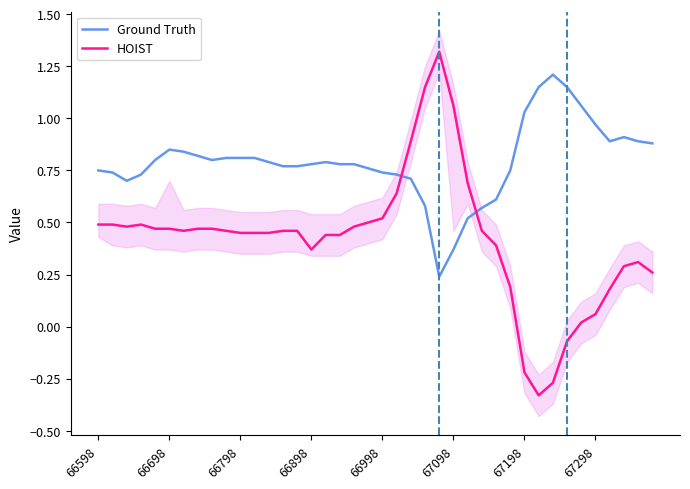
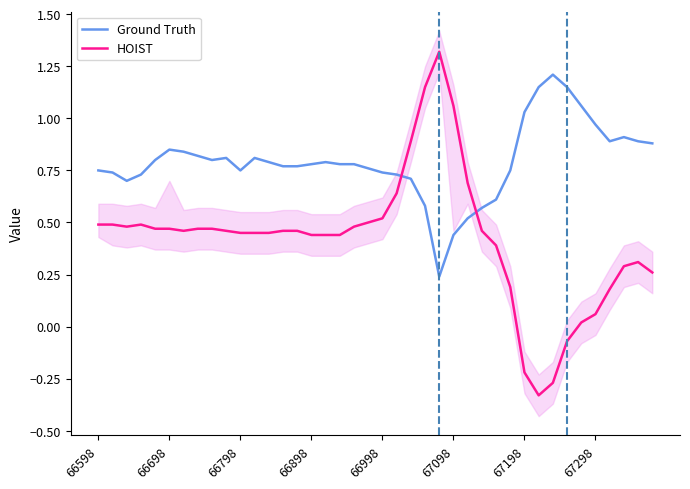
  {
    "Ground Truth": {
      "66598": 0.75,
      "66698": 0.85,
-     "66798": 0.81,
+     "66798": 0.75,
      "66898": 0.78,
      "66998": 0.74,
-     "67098": 0.37,
+     "67098": 0.44,
      "67198": 1.03,
      "67298": 0.97
    },
    "HOIST": {
      "66598": 0.49,
      "66698": 0.47,
      "66798": 0.45,
-     "66898": 0.37,
+     "66898": 0.44,
      "66998": 0.52,
      "67098": 1.06,
      "67198": -0.22,
      "67298": 0.06
    }
  }
